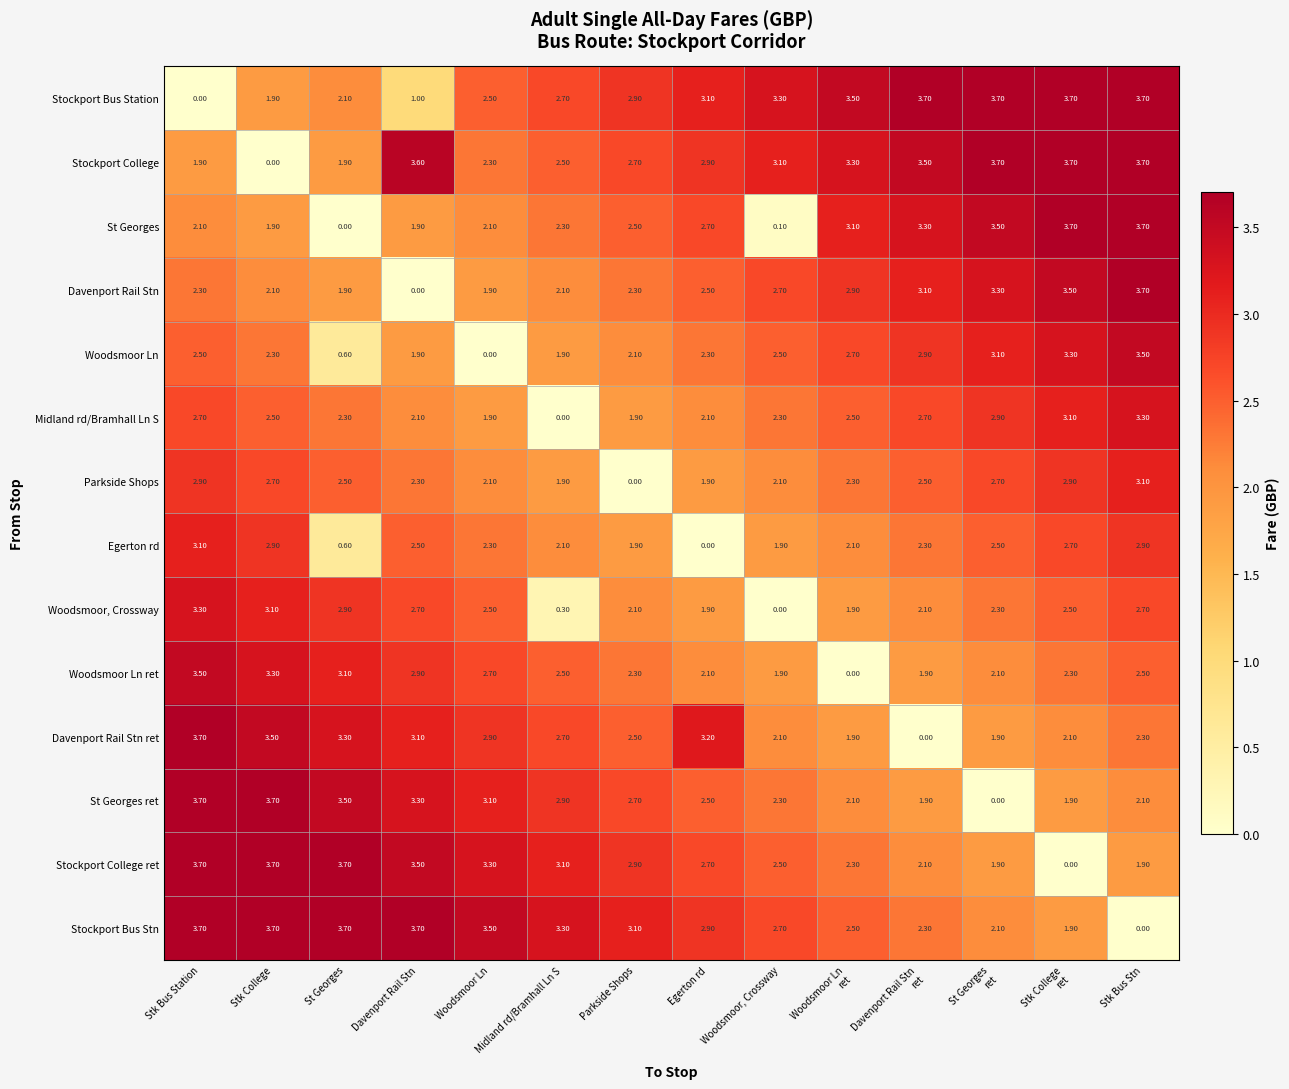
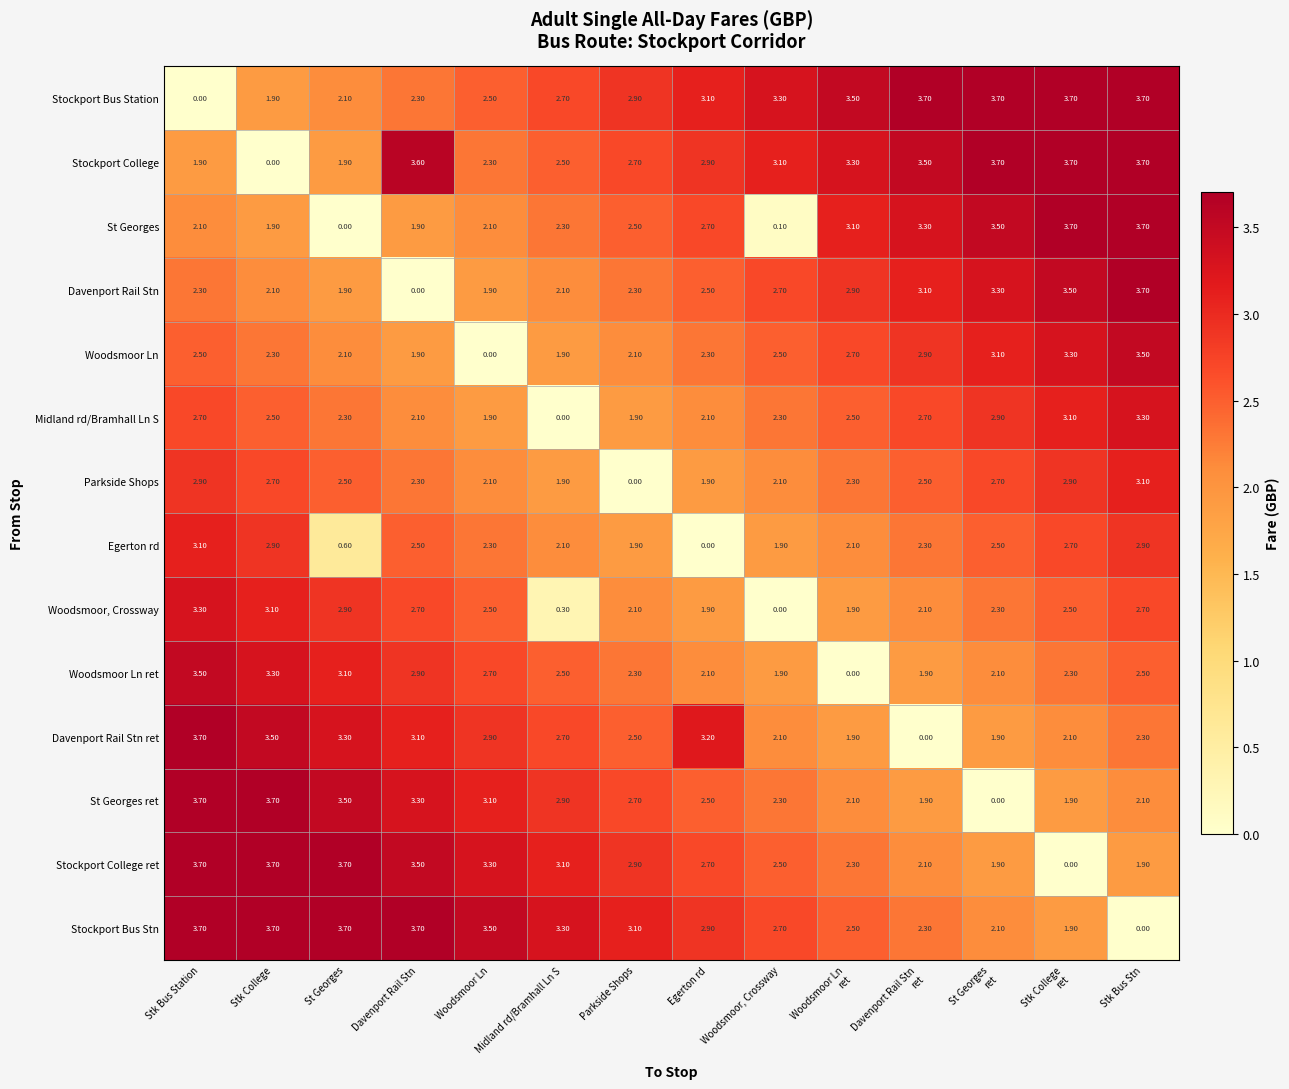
  {
    "Stockport Bus Station": {
      "Stk Bus Station": 0.00,
      "Stk College": 1.90,
      "St Georges": 2.10,
-     "Davenport Rail Stn": 1.00,
+     "Davenport Rail Stn": 2.30,
      "Woodsmoor Ln": 2.50,
      "Midland rd/Bramhall Ln S": 2.70,
      "Parkside Shops": 2.90,
      "Egerton rd": 3.10,
      "Woodsmoor, Crossway": 3.30,
      "Woodsmoor Ln ret": 3.50,
      "Davenport Rail Stn ret": 3.70,
      "St Georges ret": 3.70,
      "Stk College ret": 3.70,
      "Stk Bus Stn": 3.70
    },
    "Stockport College": {
      "Stk Bus Station": 1.90,
      "Stk College": 0.00,
      "St Georges": 1.90,
      "Davenport Rail Stn": 3.60,
      "Woodsmoor Ln": 2.30,
      "Midland rd/Bramhall Ln S": 2.50,
      "Parkside Shops": 2.70,
      "Egerton rd": 2.90,
      "Woodsmoor, Crossway": 3.10,
      "Woodsmoor Ln ret": 3.30,
      "Davenport Rail Stn ret": 3.50,
      "St Georges ret": 3.70,
      "Stk College ret": 3.70,
      "Stk Bus Stn": 3.70
    },
    "St Georges": {
      "Stk Bus Station": 2.10,
      "Stk College": 1.90,
      "St Georges": 0.00,
      "Davenport Rail Stn": 1.90,
      "Woodsmoor Ln": 2.10,
      "Midland rd/Bramhall Ln S": 2.30,
      "Parkside Shops": 2.50,
      "Egerton rd": 2.70,
      "Woodsmoor, Crossway": 0.10,
      "Woodsmoor Ln ret": 3.10,
      "Davenport Rail Stn ret": 3.30,
      "St Georges ret": 3.50,
      "Stk College ret": 3.70,
      "Stk Bus Stn": 3.70
    },
    "Davenport Rail Stn": {
      "Stk Bus Station": 2.30,
      "Stk College": 2.10,
      "St Georges": 1.90,
      "Davenport Rail Stn": 0.00,
      "Woodsmoor Ln": 1.90,
      "Midland rd/Bramhall Ln S": 2.10,
      "Parkside Shops": 2.30,
      "Egerton rd": 2.50,
      "Woodsmoor, Crossway": 2.70,
      "Woodsmoor Ln ret": 2.90,
      "Davenport Rail Stn ret": 3.10,
      "St Georges ret": 3.30,
      "Stk College ret": 3.50,
      "Stk Bus Stn": 3.70
    },
    "Woodsmoor Ln": {
      "Stk Bus Station": 2.50,
      "Stk College": 2.30,
-     "St Georges": 0.60,
+     "St Georges": 2.10,
      "Davenport Rail Stn": 1.90,
      "Woodsmoor Ln": 0.00,
      "Midland rd/Bramhall Ln S": 1.90,
      "Parkside Shops": 2.10,
      "Egerton rd": 2.30,
      "Woodsmoor, Crossway": 2.50,
      "Woodsmoor Ln ret": 2.70,
      "Davenport Rail Stn ret": 2.90,
      "St Georges ret": 3.10,
      "Stk College ret": 3.30,
      "Stk Bus Stn": 3.50
    },
    "Midland rd/Bramhall Ln S": {
      "Stk Bus Station": 2.70,
      "Stk College": 2.50,
      "St Georges": 2.30,
      "Davenport Rail Stn": 2.10,
      "Woodsmoor Ln": 1.90,
      "Midland rd/Bramhall Ln S": 0.00,
      "Parkside Shops": 1.90,
      "Egerton rd": 2.10,
      "Woodsmoor, Crossway": 2.30,
      "Woodsmoor Ln ret": 2.50,
      "Davenport Rail Stn ret": 2.70,
      "St Georges ret": 2.90,
      "Stk College ret": 3.10,
      "Stk Bus Stn": 3.30
    },
    "Parkside Shops": {
      "Stk Bus Station": 2.90,
      "Stk College": 2.70,
      "St Georges": 2.50,
      "Davenport Rail Stn": 2.30,
      "Woodsmoor Ln": 2.10,
      "Midland rd/Bramhall Ln S": 1.90,
      "Parkside Shops": 0.00,
      "Egerton rd": 1.90,
      "Woodsmoor, Crossway": 2.10,
      "Woodsmoor Ln ret": 2.30,
      "Davenport Rail Stn ret": 2.50,
      "St Georges ret": 2.70,
      "Stk College ret": 2.90,
      "Stk Bus Stn": 3.10
    },
    "Egerton rd": {
      "Stk Bus Station": 3.10,
      "Stk College": 2.90,
      "St Georges": 0.60,
      "Davenport Rail Stn": 2.50,
      "Woodsmoor Ln": 2.30,
      "Midland rd/Bramhall Ln S": 2.10,
      "Parkside Shops": 1.90,
      "Egerton rd": 0.00,
      "Woodsmoor, Crossway": 1.90,
      "Woodsmoor Ln ret": 2.10,
      "Davenport Rail Stn ret": 2.30,
      "St Georges ret": 2.50,
      "Stk College ret": 2.70,
      "Stk Bus Stn": 2.90
    },
    "Woodsmoor, Crossway": {
      "Stk Bus Station": 3.30,
      "Stk College": 3.10,
      "St Georges": 2.90,
      "Davenport Rail Stn": 2.70,
      "Woodsmoor Ln": 2.50,
      "Midland rd/Bramhall Ln S": 0.30,
      "Parkside Shops": 2.10,
      "Egerton rd": 1.90,
      "Woodsmoor, Crossway": 0.00,
      "Woodsmoor Ln ret": 1.90,
      "Davenport Rail Stn ret": 2.10,
      "St Georges ret": 2.30,
      "Stk College ret": 2.50,
      "Stk Bus Stn": 2.70
    },
    "Woodsmoor Ln ret": {
      "Stk Bus Station": 3.50,
      "Stk College": 3.30,
      "St Georges": 3.10,
      "Davenport Rail Stn": 2.90,
      "Woodsmoor Ln": 2.70,
      "Midland rd/Bramhall Ln S": 2.50,
      "Parkside Shops": 2.30,
      "Egerton rd": 2.10,
      "Woodsmoor, Crossway": 1.90,
      "Woodsmoor Ln ret": 0.00,
      "Davenport Rail Stn ret": 1.90,
      "St Georges ret": 2.10,
      "Stk College ret": 2.30,
      "Stk Bus Stn": 2.50
    },
    "Davenport Rail Stn ret": {
      "Stk Bus Station": 3.70,
      "Stk College": 3.50,
      "St Georges": 3.30,
      "Davenport Rail Stn": 3.10,
      "Woodsmoor Ln": 2.90,
      "Midland rd/Bramhall Ln S": 2.70,
      "Parkside Shops": 2.50,
      "Egerton rd": 3.20,
      "Woodsmoor, Crossway": 2.10,
      "Woodsmoor Ln ret": 1.90,
      "Davenport Rail Stn ret": 0.00,
      "St Georges ret": 1.90,
      "Stk College ret": 2.10,
      "Stk Bus Stn": 2.30
    },
    "St Georges ret": {
      "Stk Bus Station": 3.70,
      "Stk College": 3.70,
      "St Georges": 3.50,
      "Davenport Rail Stn": 3.30,
      "Woodsmoor Ln": 3.10,
      "Midland rd/Bramhall Ln S": 2.90,
      "Parkside Shops": 2.70,
      "Egerton rd": 2.50,
      "Woodsmoor, Crossway": 2.30,
      "Woodsmoor Ln ret": 2.10,
      "Davenport Rail Stn ret": 1.90,
      "St Georges ret": 0.00,
      "Stk College ret": 1.90,
      "Stk Bus Stn": 2.10
    },
    "Stockport College ret": {
      "Stk Bus Station": 3.70,
      "Stk College": 3.70,
      "St Georges": 3.70,
      "Davenport Rail Stn": 3.50,
      "Woodsmoor Ln": 3.30,
      "Midland rd/Bramhall Ln S": 3.10,
      "Parkside Shops": 2.90,
      "Egerton rd": 2.70,
      "Woodsmoor, Crossway": 2.50,
      "Woodsmoor Ln ret": 2.30,
      "Davenport Rail Stn ret": 2.10,
      "St Georges ret": 1.90,
      "Stk College ret": 0.00,
      "Stk Bus Stn": 1.90
    },
    "Stockport Bus Stn": {
      "Stk Bus Station": 3.70,
      "Stk College": 3.70,
      "St Georges": 3.70,
      "Davenport Rail Stn": 3.70,
      "Woodsmoor Ln": 3.50,
      "Midland rd/Bramhall Ln S": 3.30,
      "Parkside Shops": 3.10,
      "Egerton rd": 2.90,
      "Woodsmoor, Crossway": 2.70,
      "Woodsmoor Ln ret": 2.50,
      "Davenport Rail Stn ret": 2.30,
      "St Georges ret": 2.10,
      "Stk College ret": 1.90,
      "Stk Bus Stn": 0.00
    }
  }
